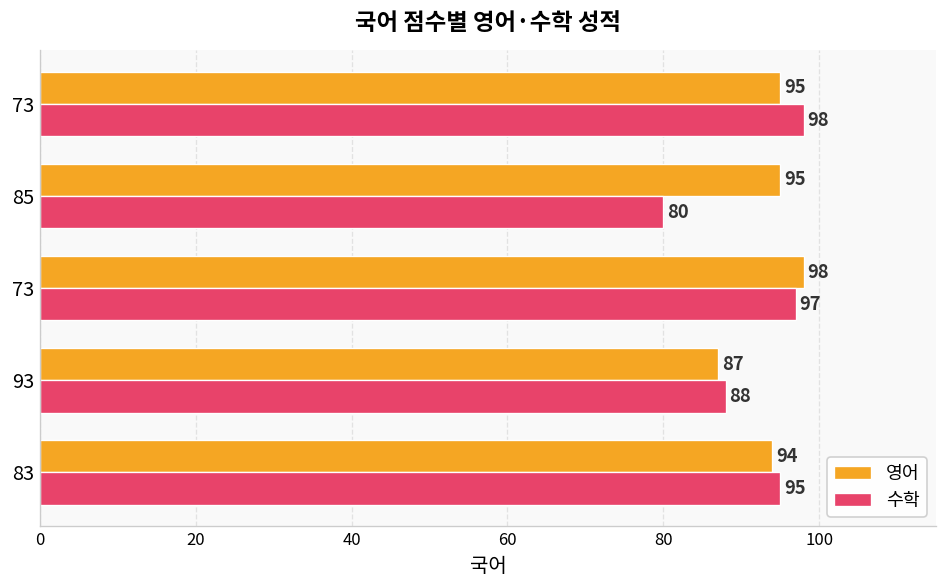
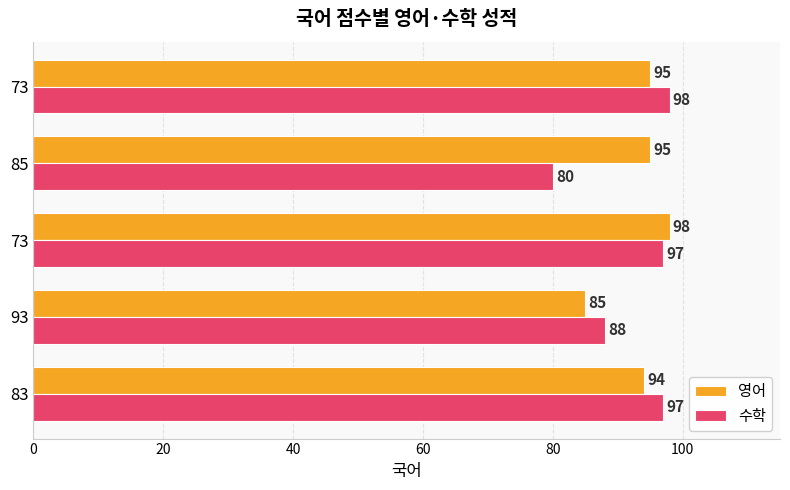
  {
    "영어": {
      "85": 95,
-     "93": 87,
+     "93": 85,
      "83": 94
    },
    "수학": {
      "85": 80,
      "93": 88,
-     "83": 95
+     "83": 97
    }
  }
